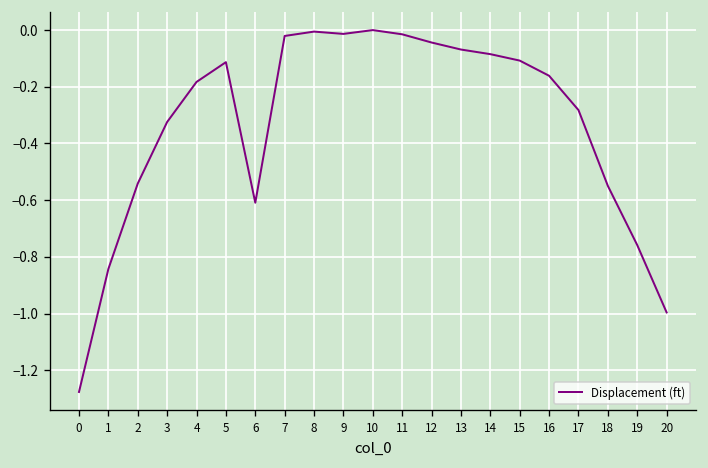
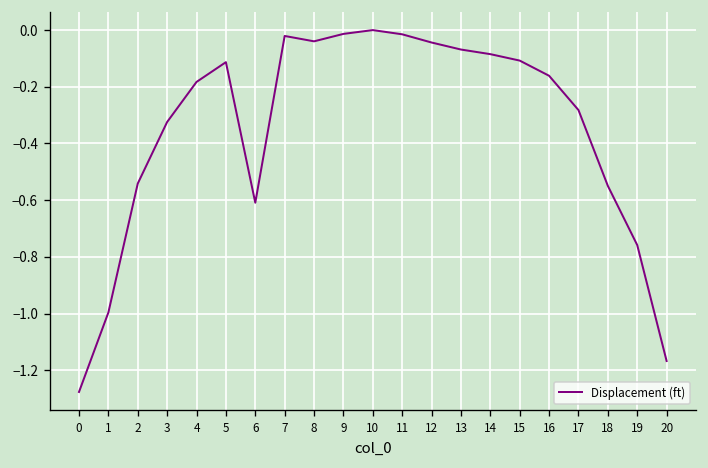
  {
    "0": -1.28,
-   "1": -0.84,
+   "1": -1.00,
    "2": -0.54,
    "3": -0.32,
    "4": -0.18,
    "5": -0.11,
    "6": -0.61,
    "7": -0.02,
-   "8": -0.01,
+   "8": -0.04,
    "9": -0.01,
    "10": 0.00,
    "11": -0.01,
    "12": -0.04,
    "13": -0.07,
    "14": -0.08,
    "15": -0.11,
    "16": -0.16,
    "17": -0.28,
    "18": -0.55,
    "19": -0.76,
-   "20": -1.00
+   "20": -1.17
  }
